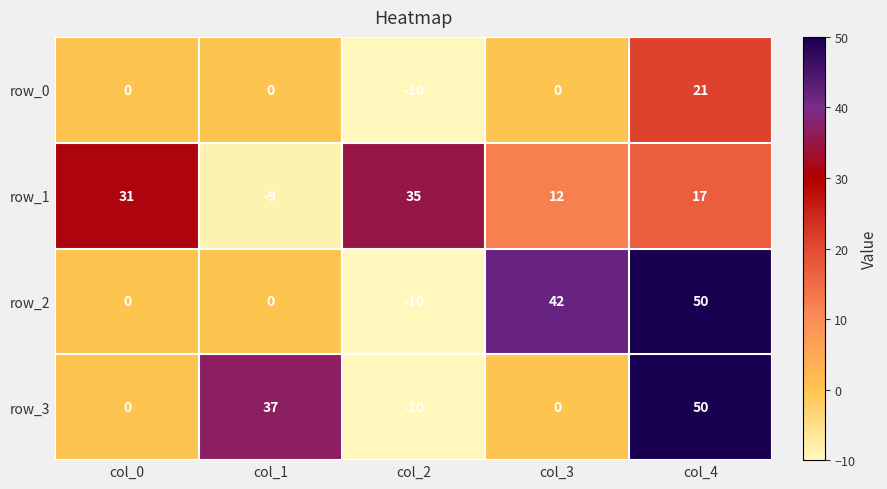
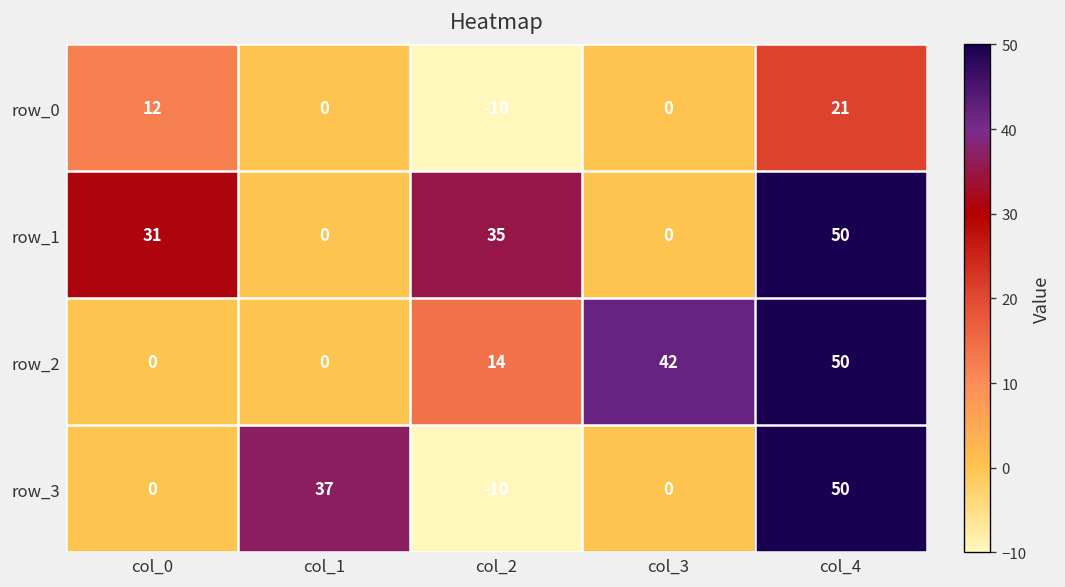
  {
    "row_0": {
-     "col_0": 0,
+     "col_0": 12,
      "col_1": 0,
      "col_2": -10,
      "col_3": 0,
      "col_4": 21
    },
    "row_1": {
      "col_0": 31,
-     "col_1": -9,
+     "col_1": 0,
      "col_2": 35,
-     "col_3": 12,
-     "col_4": 17
+     "col_3": 0,
+     "col_4": 50
    },
    "row_2": {
      "col_0": 0,
      "col_1": 0,
-     "col_2": -10,
+     "col_2": 14,
      "col_3": 42,
      "col_4": 50
    },
    "row_3": {
      "col_0": 0,
      "col_1": 37,
      "col_2": -10,
      "col_3": 0,
      "col_4": 50
    }
  }
